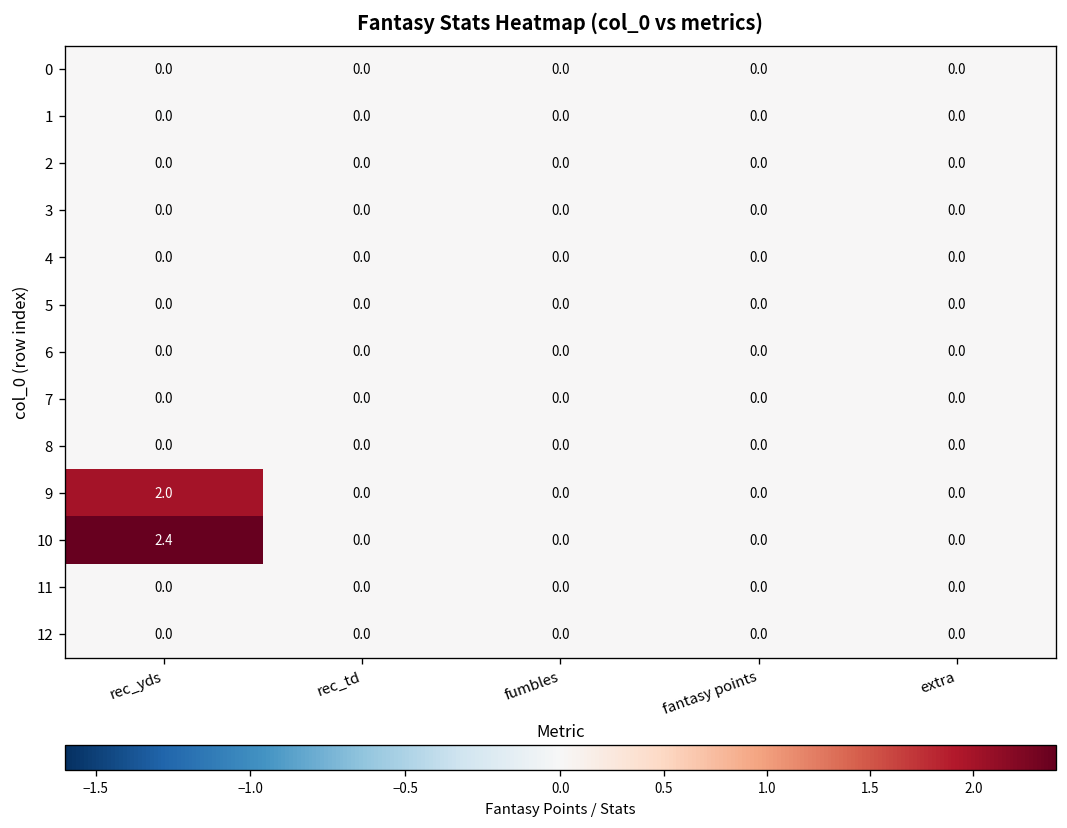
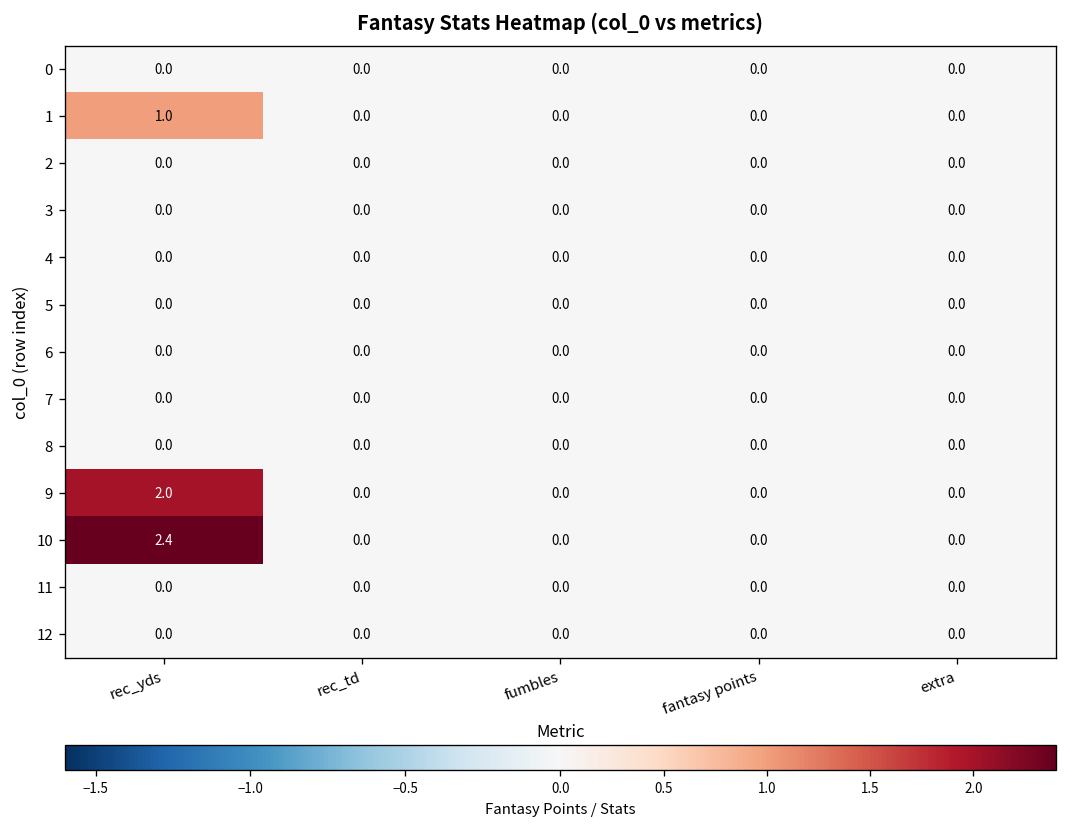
  {
    "0": {
      "rec_yds": 0.0,
      "rec_td": 0.0,
      "fumbles": 0.0,
      "fantasy points": 0.0,
      "extra": 0.0
    },
    "1": {
-     "rec_yds": 0.0,
+     "rec_yds": 1.0,
      "rec_td": 0.0,
      "fumbles": 0.0,
      "fantasy points": 0.0,
      "extra": 0.0
    },
    "2": {
      "rec_yds": 0.0,
      "rec_td": 0.0,
      "fumbles": 0.0,
      "fantasy points": 0.0,
      "extra": 0.0
    },
    "3": {
      "rec_yds": 0.0,
      "rec_td": 0.0,
      "fumbles": 0.0,
      "fantasy points": 0.0,
      "extra": 0.0
    },
    "4": {
      "rec_yds": 0.0,
      "rec_td": 0.0,
      "fumbles": 0.0,
      "fantasy points": 0.0,
      "extra": 0.0
    },
    "5": {
      "rec_yds": 0.0,
      "rec_td": 0.0,
      "fumbles": 0.0,
      "fantasy points": 0.0,
      "extra": 0.0
    },
    "6": {
      "rec_yds": 0.0,
      "rec_td": 0.0,
      "fumbles": 0.0,
      "fantasy points": 0.0,
      "extra": 0.0
    },
    "7": {
      "rec_yds": 0.0,
      "rec_td": 0.0,
      "fumbles": 0.0,
      "fantasy points": 0.0,
      "extra": 0.0
    },
    "8": {
      "rec_yds": 0.0,
      "rec_td": 0.0,
      "fumbles": 0.0,
      "fantasy points": 0.0,
      "extra": 0.0
    },
    "9": {
      "rec_yds": 2.0,
      "rec_td": 0.0,
      "fumbles": 0.0,
      "fantasy points": 0.0,
      "extra": 0.0
    },
    "10": {
      "rec_yds": 2.4,
      "rec_td": 0.0,
      "fumbles": 0.0,
      "fantasy points": 0.0,
      "extra": 0.0
    },
    "11": {
      "rec_yds": 0.0,
      "rec_td": 0.0,
      "fumbles": 0.0,
      "fantasy points": 0.0,
      "extra": 0.0
    },
    "12": {
      "rec_yds": 0.0,
      "rec_td": 0.0,
      "fumbles": 0.0,
      "fantasy points": 0.0,
      "extra": 0.0
    }
  }
